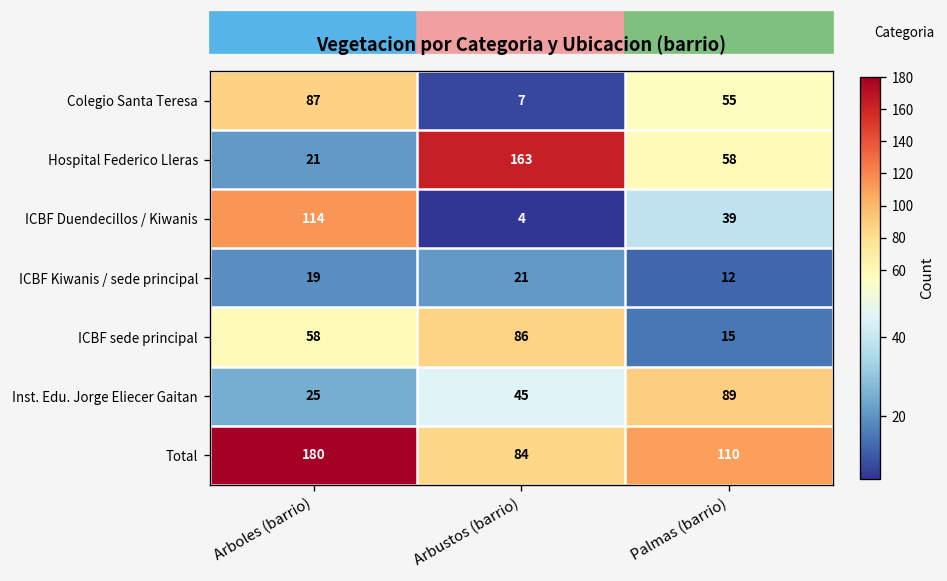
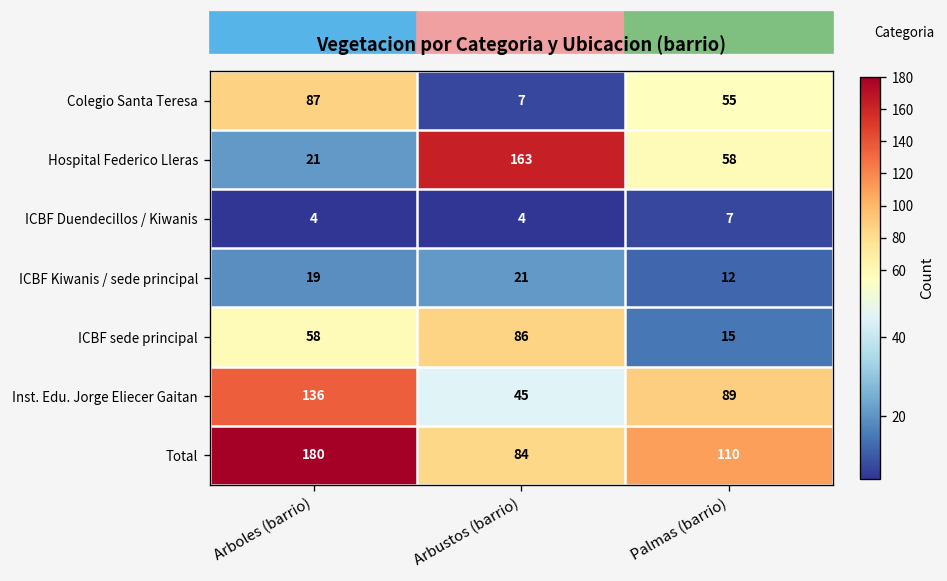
  {
    "Colegio Santa Teresa": {
      "Arboles (barrio)": 87,
      "Arbustos (barrio)": 7,
      "Palmas (barrio)": 55
    },
    "Hospital Federico Lleras": {
      "Arboles (barrio)": 21,
      "Arbustos (barrio)": 163,
      "Palmas (barrio)": 58
    },
    "ICBF Duendecillos / Kiwanis": {
-     "Arboles (barrio)": 114,
+     "Arboles (barrio)": 4,
      "Arbustos (barrio)": 4,
-     "Palmas (barrio)": 39
+     "Palmas (barrio)": 7
    },
    "ICBF Kiwanis / sede principal": {
      "Arboles (barrio)": 19,
      "Arbustos (barrio)": 21,
      "Palmas (barrio)": 12
    },
    "ICBF sede principal": {
      "Arboles (barrio)": 58,
      "Arbustos (barrio)": 86,
      "Palmas (barrio)": 15
    },
    "Inst. Edu. Jorge Eliecer Gaitan": {
-     "Arboles (barrio)": 25,
+     "Arboles (barrio)": 136,
      "Arbustos (barrio)": 45,
      "Palmas (barrio)": 89
    },
    "Total": {
      "Arboles (barrio)": 180,
      "Arbustos (barrio)": 84,
      "Palmas (barrio)": 110
    }
  }
